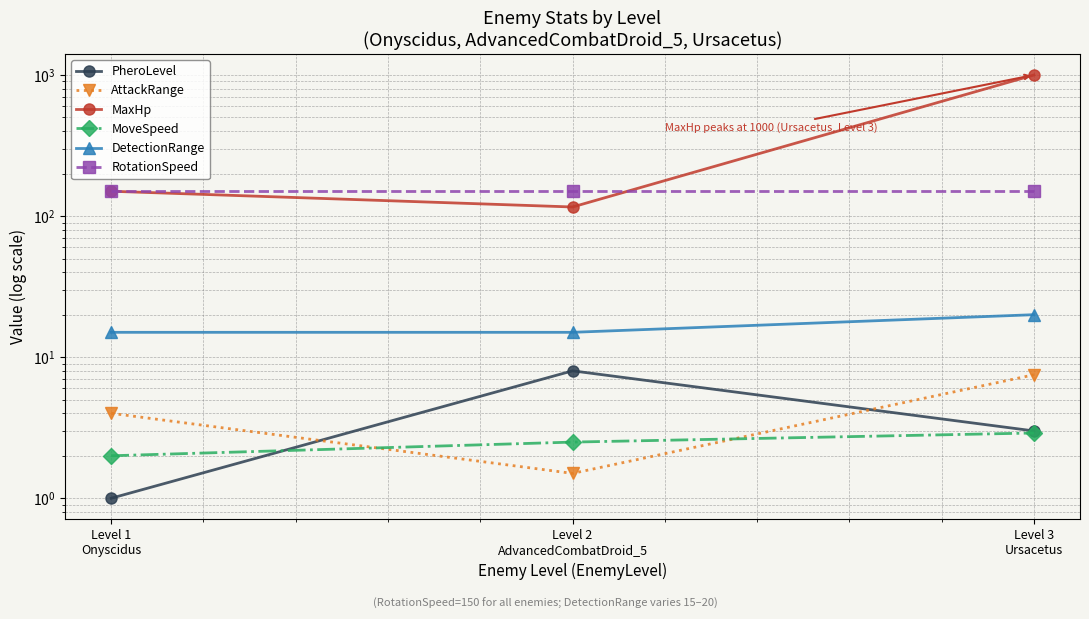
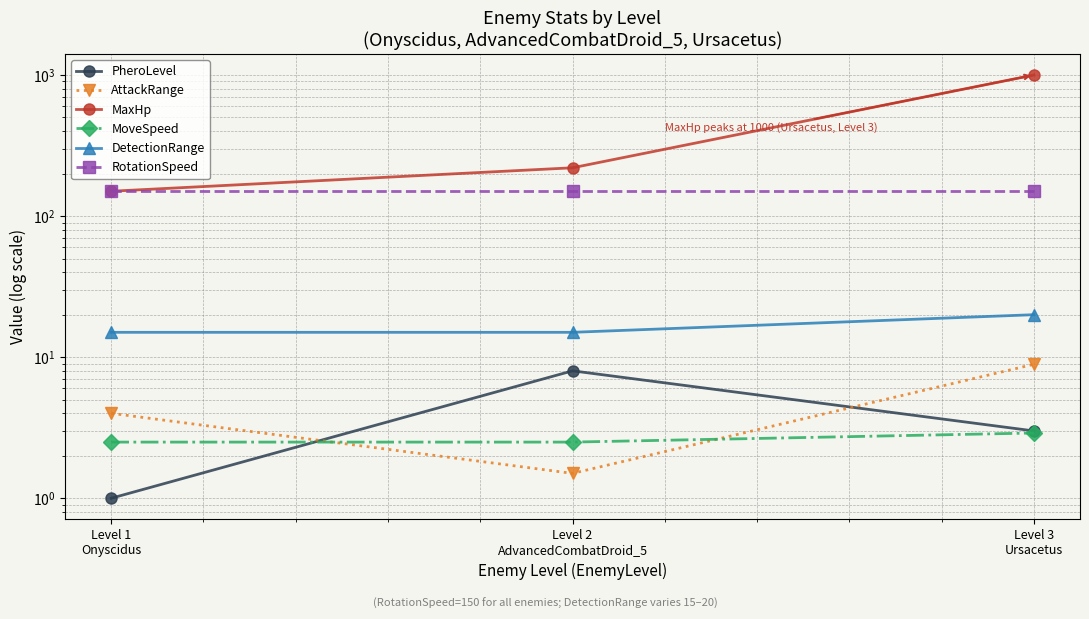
  {
    "PheroLevel": {
      "Level 1 Onyscidus": 1.0,
      "Level 2 AdvancedCombatDroid_5": 8
    },
    "AttackRange": {
      "Level 1 Onyscidus": 4,
      "Level 2 AdvancedCombatDroid_5": 1.5,
-     "Level 3 Ursacetus": 8
+     "Level 3 Ursacetus": 9
    },
    "MaxHp": {
-     "Level 2 AdvancedCombatDroid_5": 120
+     "Level 2 AdvancedCombatDroid_5": 220
    },
    "MoveSpeed": {
-     "Level 1 Onyscidus": 2.0,
+     "Level 1 Onyscidus": 2.5,
      "Level 2 AdvancedCombatDroid_5": 2.5
    },
    "DetectionRange": {
      "Level 1 Onyscidus": 15,
      "Level 2 AdvancedCombatDroid_5": 15,
      "Level 3 Ursacetus": 20
    },
    "RotationSpeed": {
      "Level 2 AdvancedCombatDroid_5": 150,
      "Level 3 Ursacetus": 150
    }
  }
